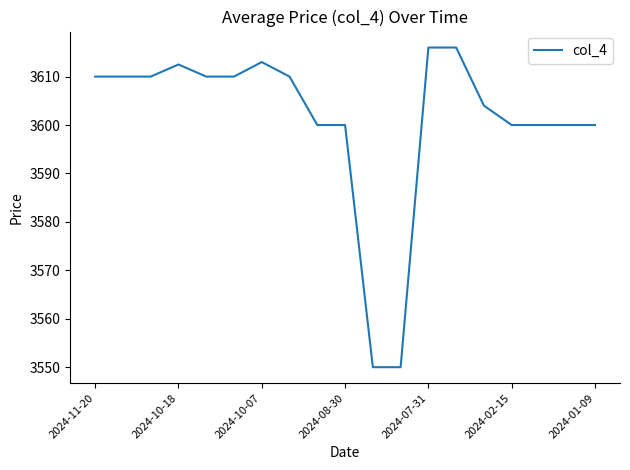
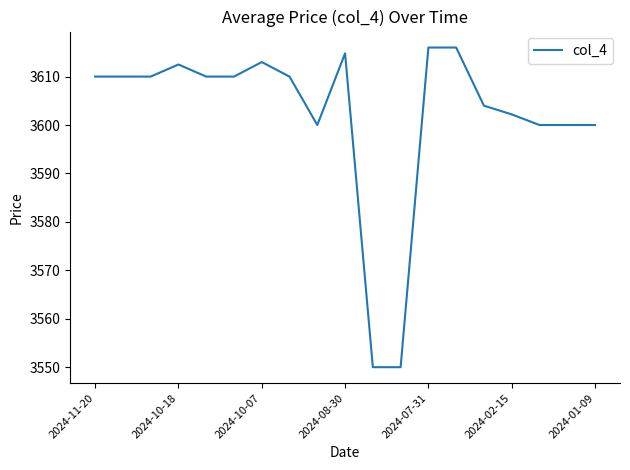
  {
    "2024-11-20": 3610,
    "2024-10-18": 3613,
    "2024-10-07": 3613,
-   "2024-08-30": 3600,
+   "2024-08-30": 3615,
    "2024-07-31": 3616,
-   "2024-02-15": 3600,
+   "2024-02-15": 3602,
    "2024-01-09": 3600
  }
